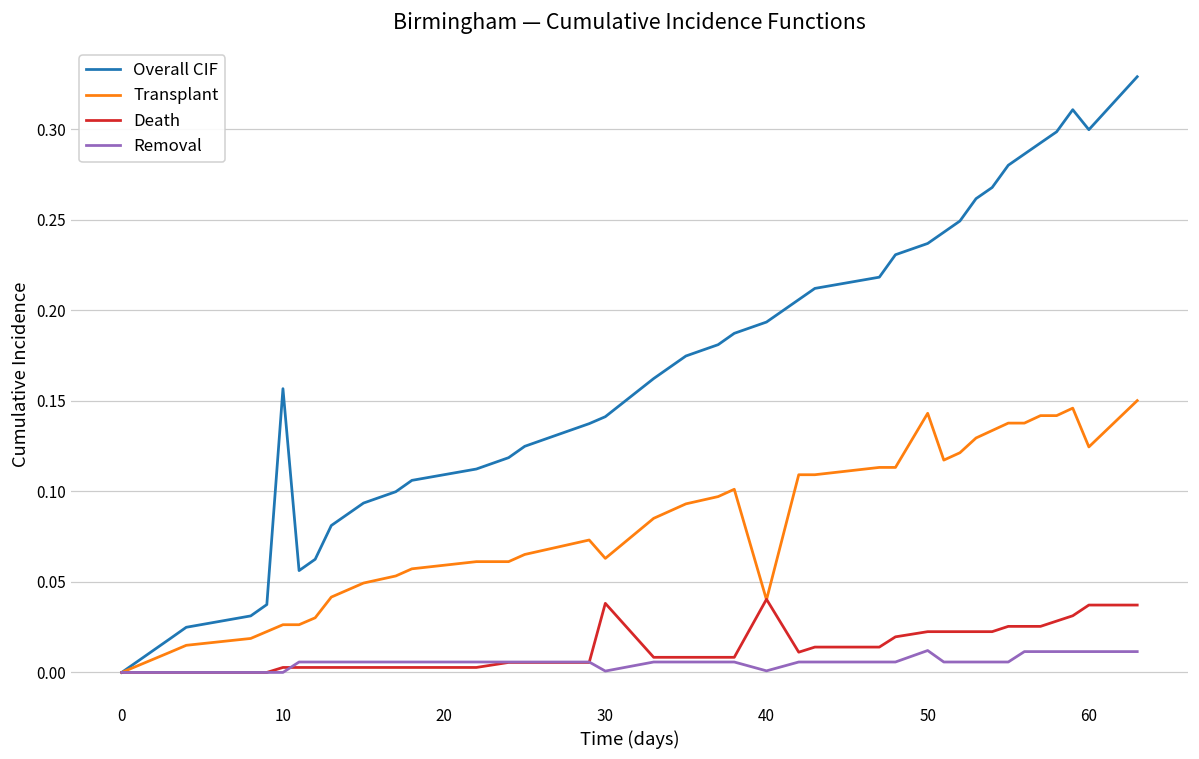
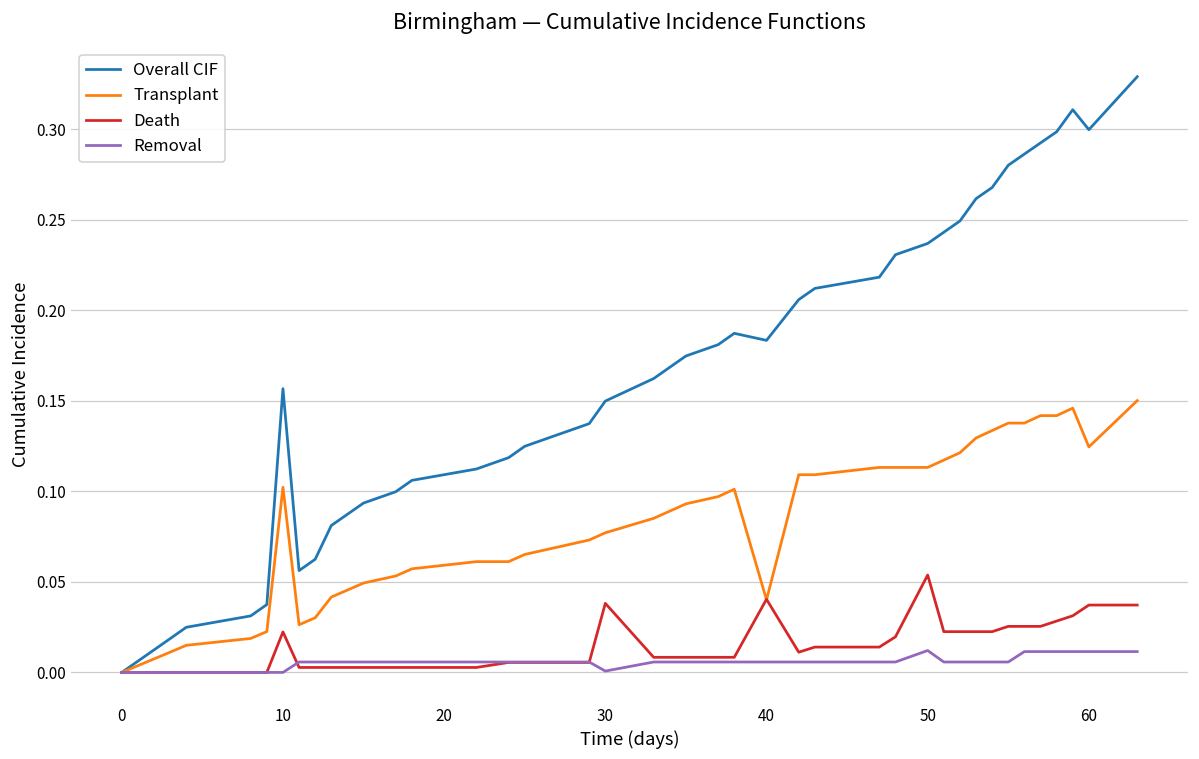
  {
    "Overall CIF": {
      "10": 0.157,
-     "30": 0.141,
-     "40": 0.193,
+     "30": 0.150,
+     "40": 0.183,
      "50": 0.237,
      "60": 0.300
    },
    "Transplant": {
-     "10": 0.026,
-     "30": 0.063,
-     "50": 0.143,
+     "10": 0.102,
+     "30": 0.077,
+     "50": 0.113,
      "60": 0.124
    },
    "Death": {
-     "10": 0.003,
+     "10": 0.022,
      "30": 0.038,
-     "50": 0.023,
+     "50": 0.054,
      "60": 0.037
    },
    "Removal": {
      "10": 0.000,
      "30": 0.001,
-     "40": 0.001,
+     "40": 0.006,
      "50": 0.012,
      "60": 0.011
    }
  }
